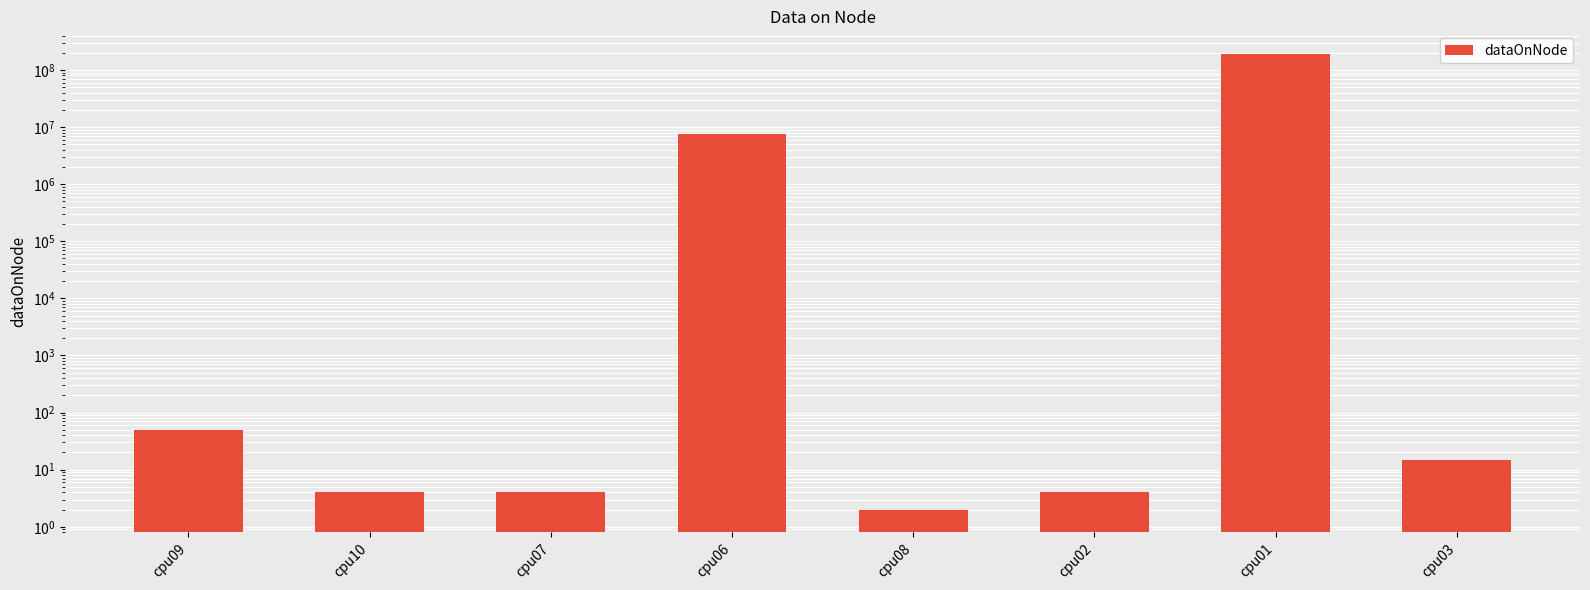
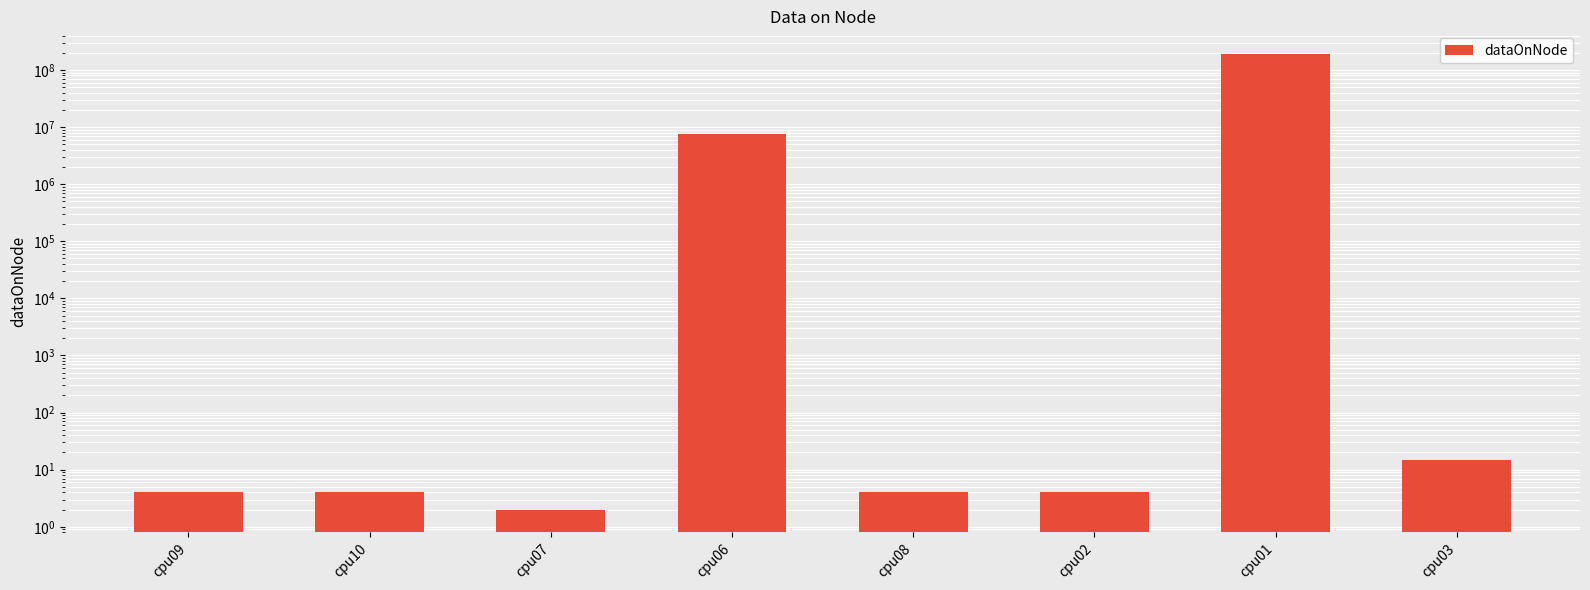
  {
-   "cpu09": 50,
+   "cpu09": 4,
    "cpu10": 4,
-   "cpu07": 4,
+   "cpu07": 2,
    "cpu06": 7000000,
-   "cpu08": 2,
+   "cpu08": 4,
    "cpu02": 4,
    "cpu01": 190000000,
    "cpu03": 15
  }
